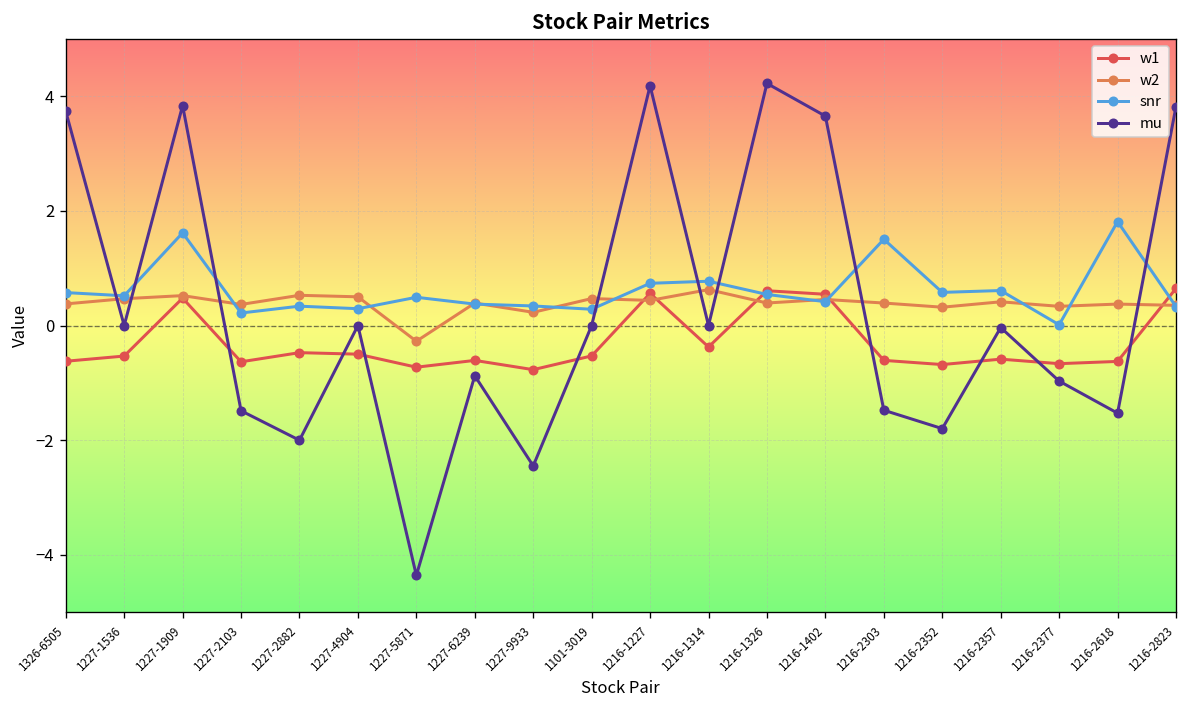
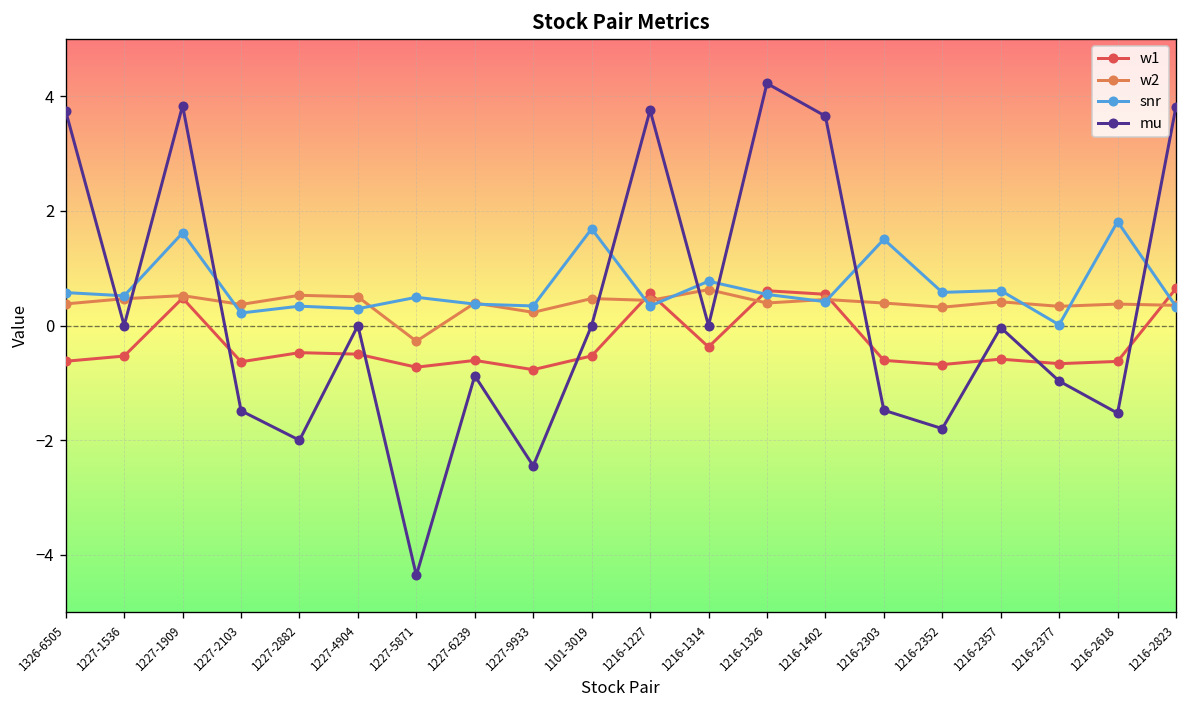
  {
    "snr": {
      "1326-6505": 0.6,
      "1227-1909": 1.6,
      "1227-2103": 0.2,
      "1227-2882": 0.3,
      "1227-4904": 0.3,
      "1227-5871": 0.5,
      "1227-9933": 0.3,
-     "1101-3019": 0.3,
-     "1216-1227": 0.7,
+     "1101-3019": 1.7,
+     "1216-1227": 0.3,
      "1216-1314": 0.8,
      "1216-1326": 0.5,
      "1216-2303": 1.5,
      "1216-2352": 0.6,
      "1216-2357": 0.6,
      "1216-2377": 0.0,
      "1216-2618": 1.8
    },
    "mu": {
      "1326-6505": 3.7,
      "1227-1536": 0.0,
      "1227-1909": 3.8,
      "1227-2103": -1.5,
      "1227-2882": -2.0,
      "1227-4904": 0.0,
      "1227-5871": -4.4,
      "1227-6239": -0.9,
      "1227-9933": -2.4,
      "1101-3019": 0.0,
-     "1216-1227": 4.2,
+     "1216-1227": 3.8,
      "1216-1314": 0.0,
      "1216-1326": 4.2,
      "1216-1402": 3.7,
      "1216-2303": -1.5,
      "1216-2352": -1.8,
      "1216-2357": 0.0,
      "1216-2377": -1.0,
      "1216-2618": -1.5,
      "1216-2823": 3.8
    }
  }
